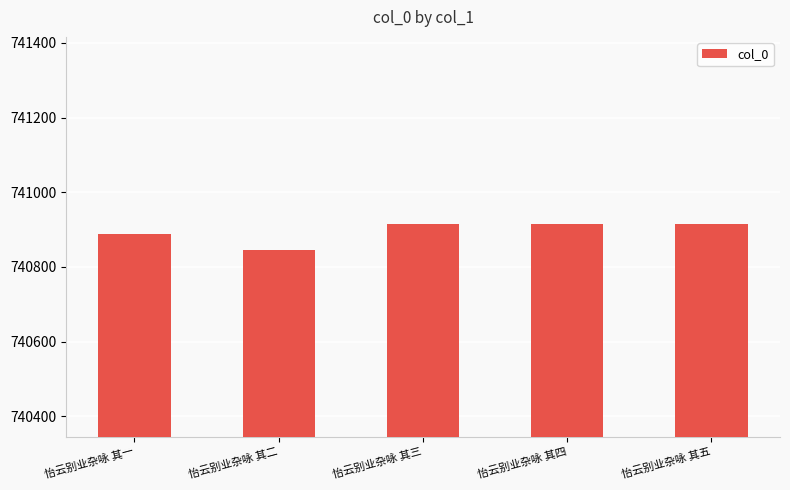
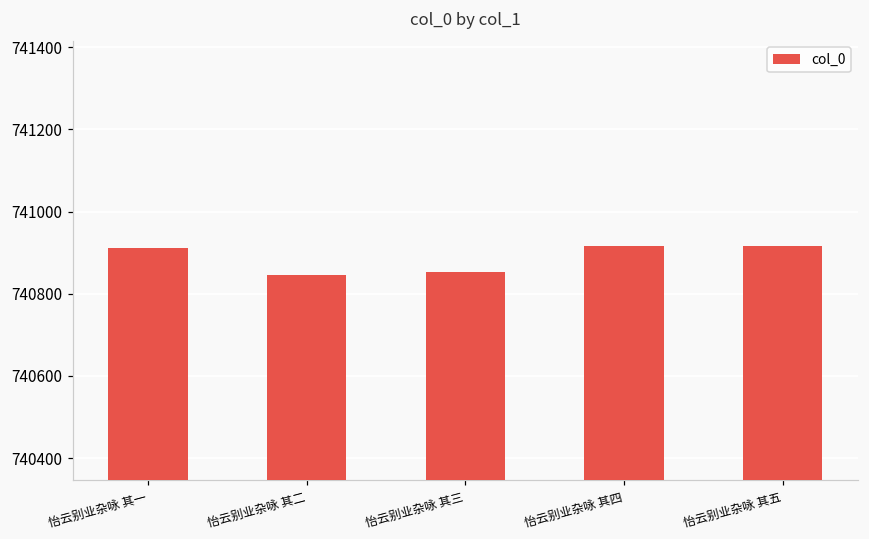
  {
-   "怡云别业杂咏 其一": 740890,
+   "怡云别业杂咏 其一": 740910,
    "怡云别业杂咏 其二": 740850,
-   "怡云别业杂咏 其三": 740910,
+   "怡云别业杂咏 其三": 740850,
    "怡云别业杂咏 其四": 740920,
    "怡云别业杂咏 其五": 740920
  }
